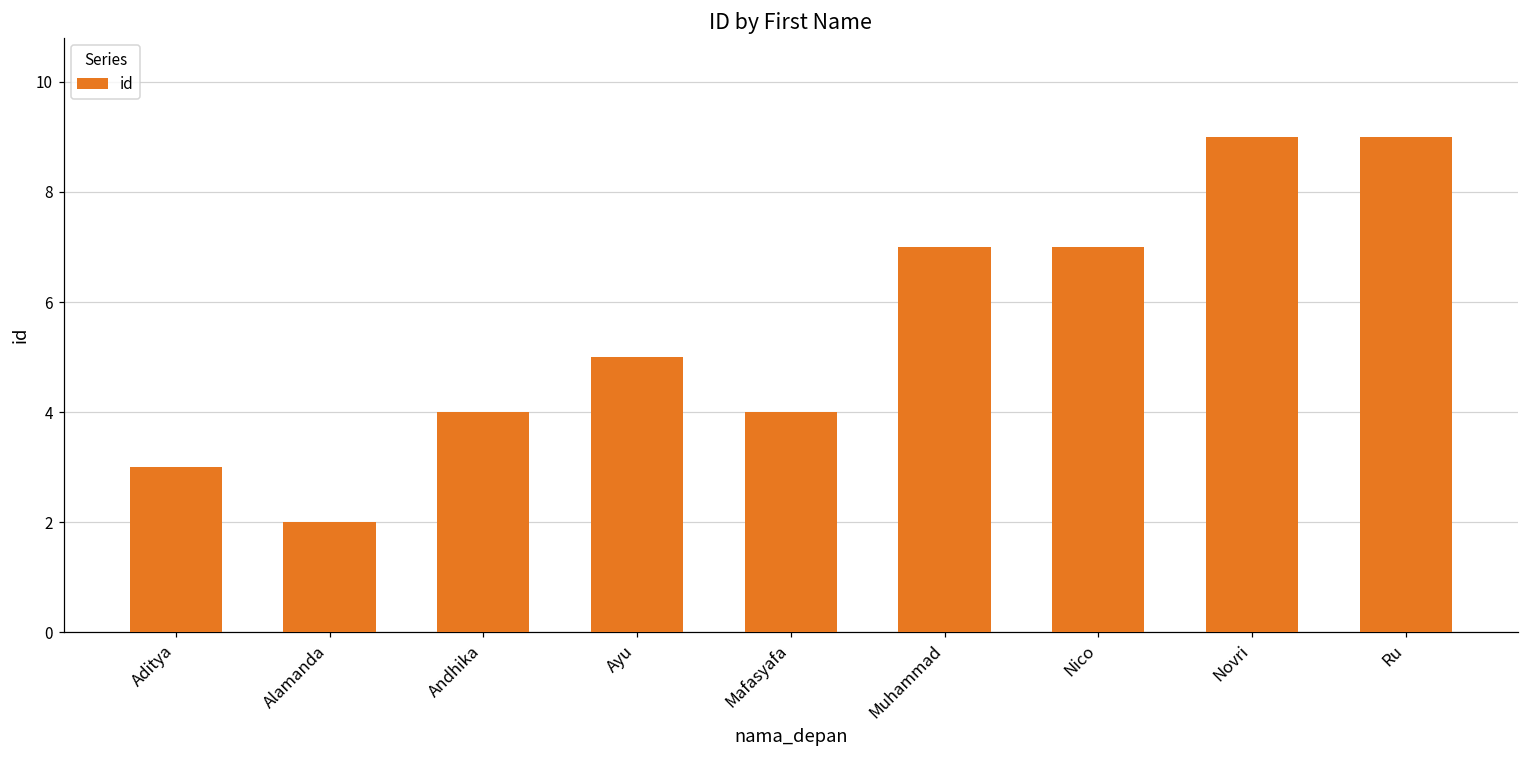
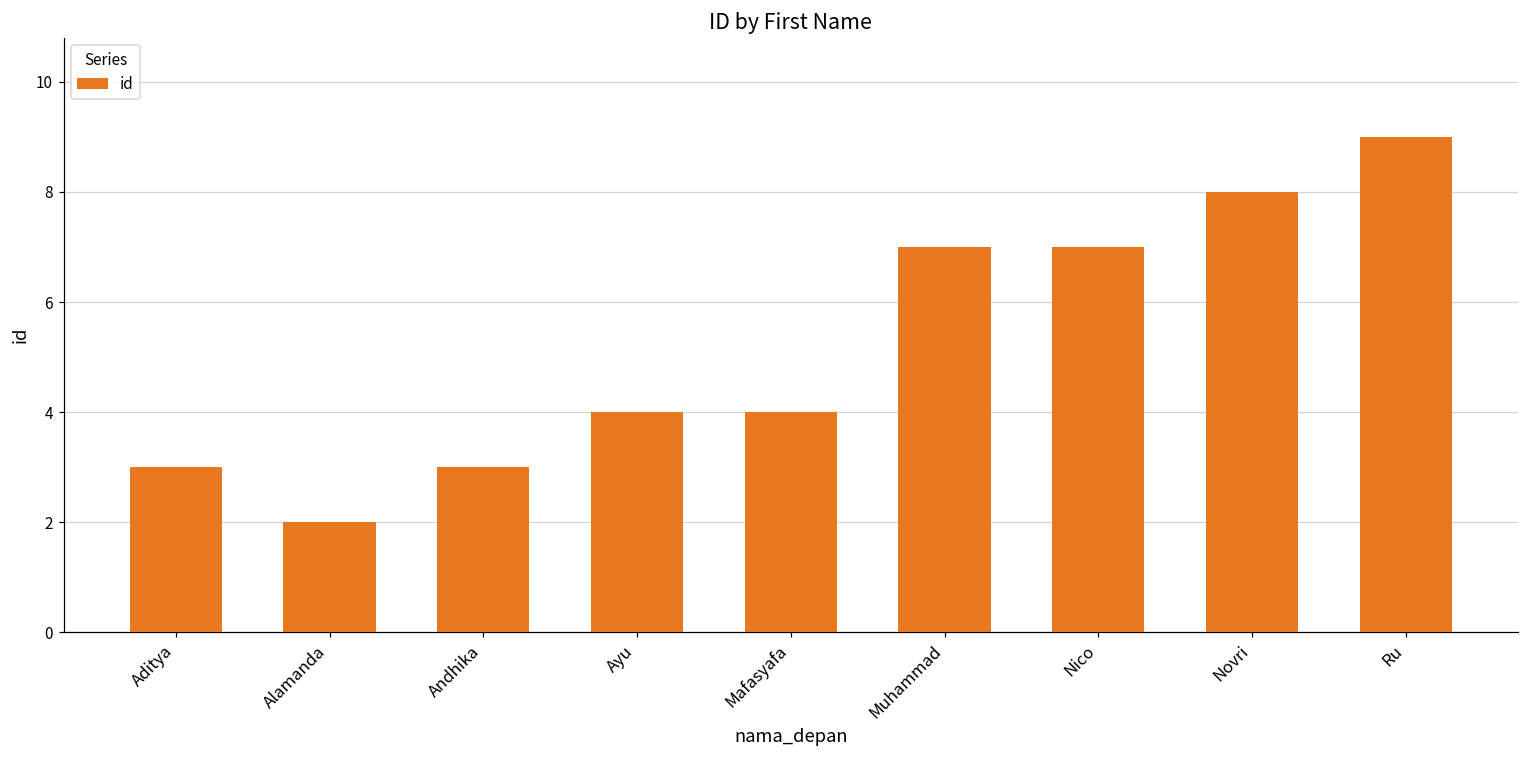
  {
    "Aditya": 3,
    "Alamanda": 2,
-   "Andhika": 4,
-   "Ayu": 5,
+   "Andhika": 3,
+   "Ayu": 4,
    "Mafasyafa": 4,
    "Muhammad": 7,
    "Nico": 7,
-   "Novri": 9,
+   "Novri": 8,
    "Ru": 9
  }
